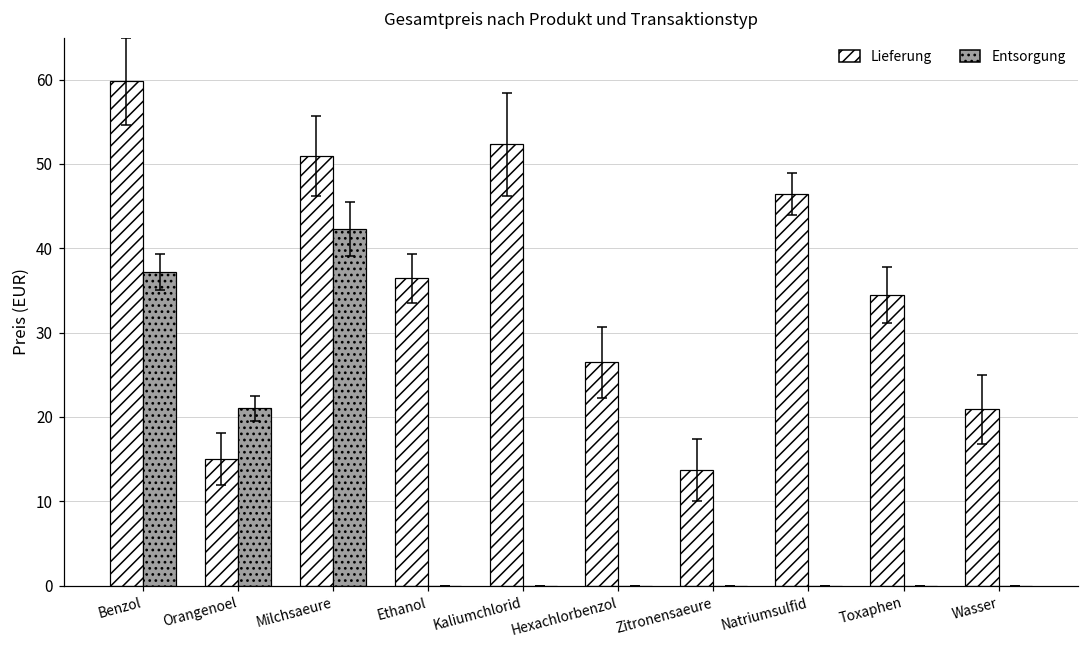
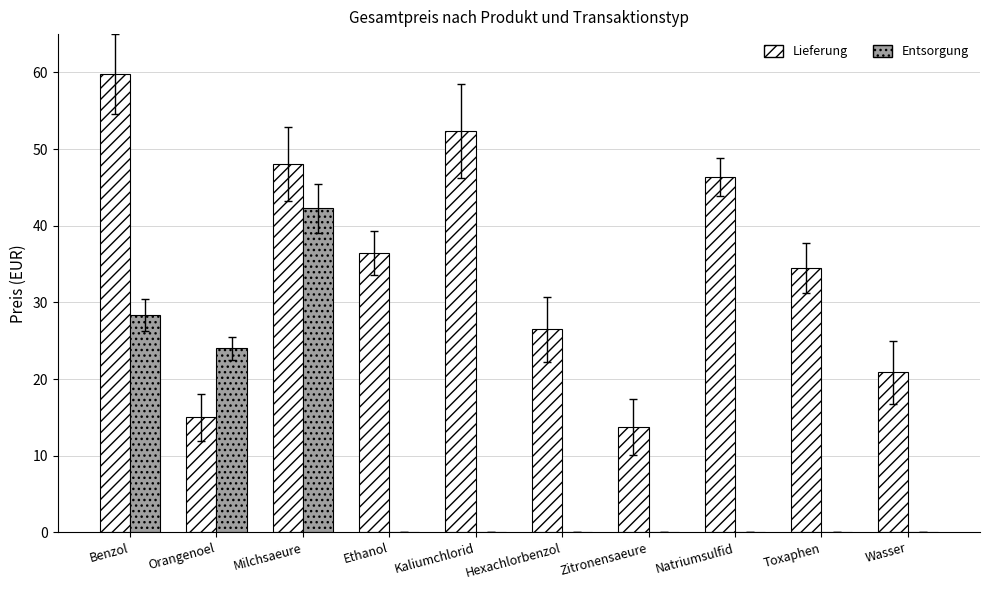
  {
    "Lieferung": {
      "Benzol": 60,
      "Orangenoel": 15,
-     "Milchsaeure": 51,
+     "Milchsaeure": 48,
      "Ethanol": 36,
      "Kaliumchlorid": 52,
      "Hexachlorbenzol": 26,
      "Zitronensaeure": 14,
      "Natriumsulfid": 46,
      "Toxaphen": 34,
      "Wasser": 21
    },
    "Entsorgung": {
-     "Benzol": 37,
-     "Orangenoel": 21,
+     "Benzol": 28,
+     "Orangenoel": 24,
      "Milchsaeure": 42,
      "Ethanol": 0,
      "Kaliumchlorid": 0,
      "Hexachlorbenzol": 0,
      "Zitronensaeure": 0,
      "Natriumsulfid": 0,
      "Toxaphen": 0,
      "Wasser": 0
    }
  }
